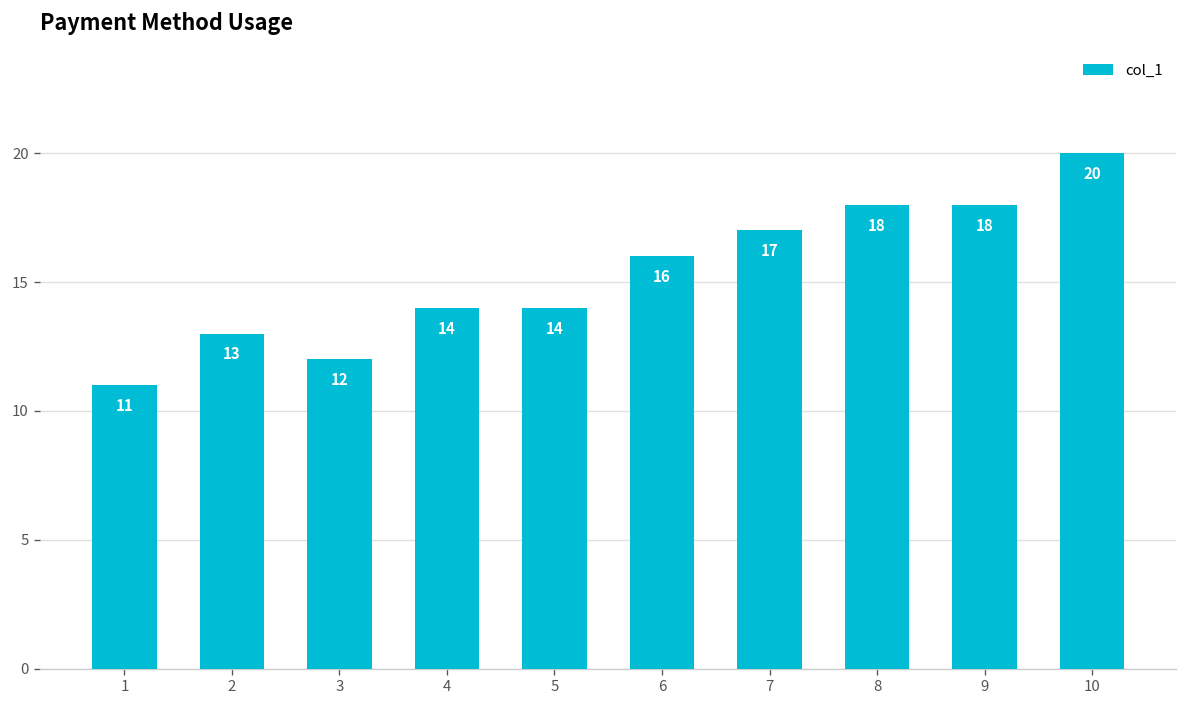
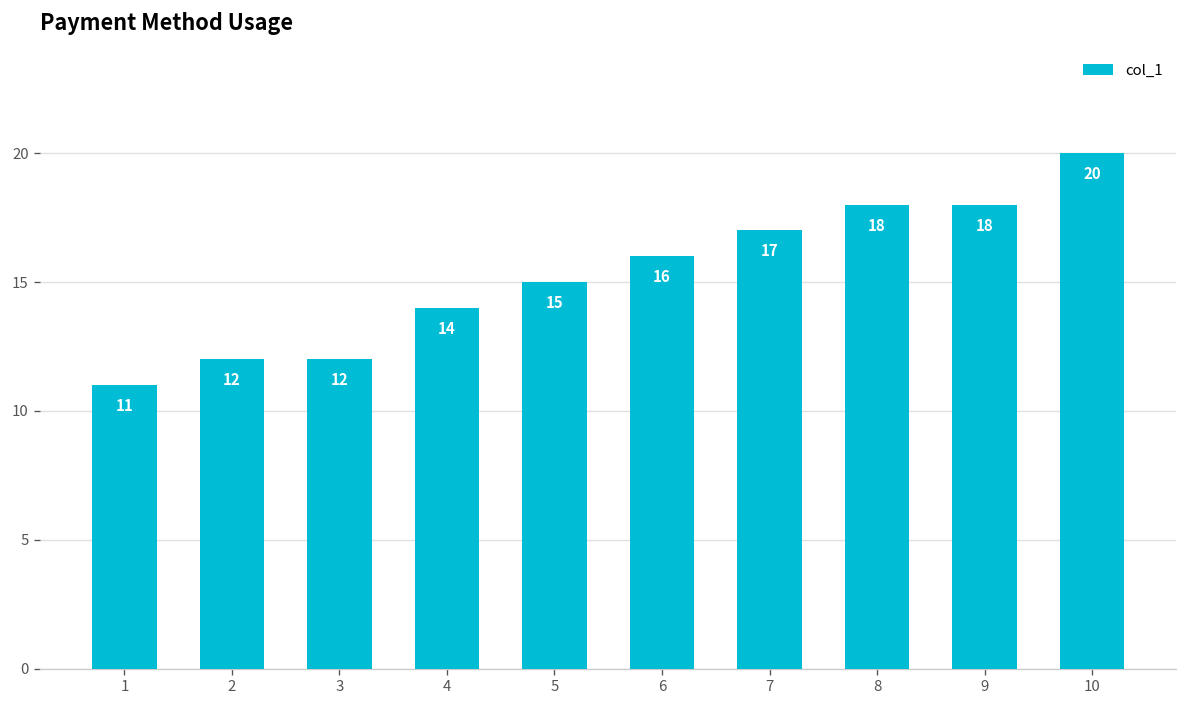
  {
    "1": 11,
-   "2": 13,
+   "2": 12,
    "3": 12,
    "4": 14,
-   "5": 14,
+   "5": 15,
    "6": 16,
    "7": 17,
    "8": 18,
    "9": 18,
    "10": 20
  }
